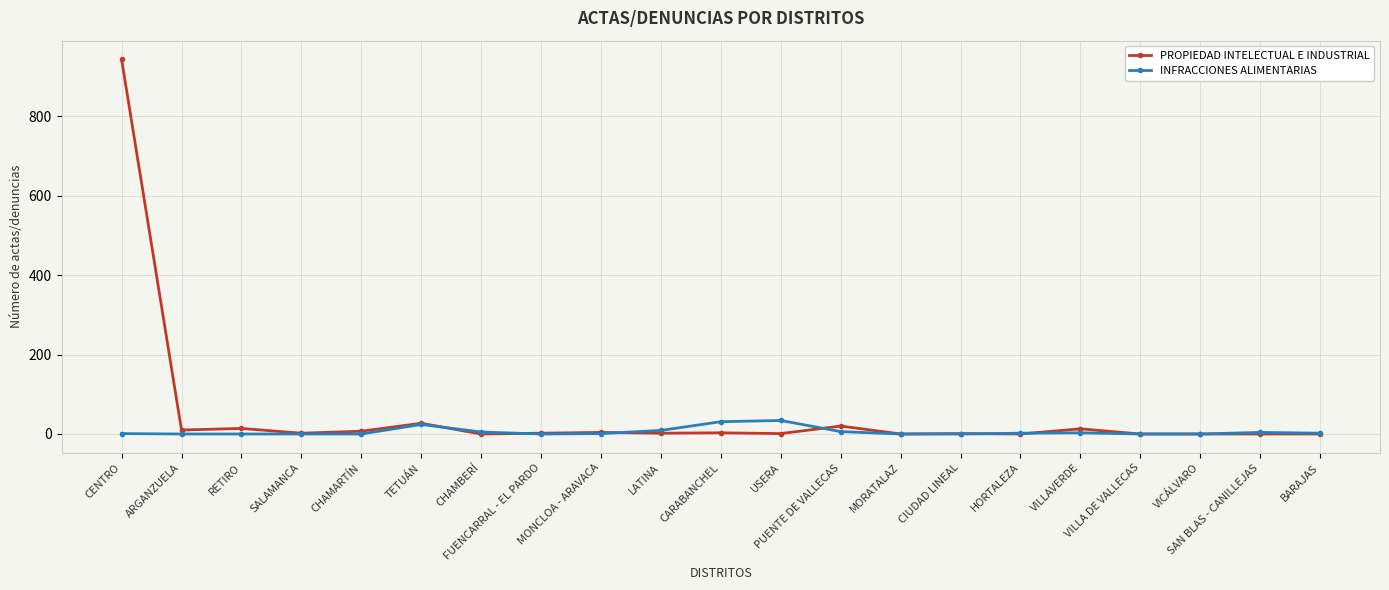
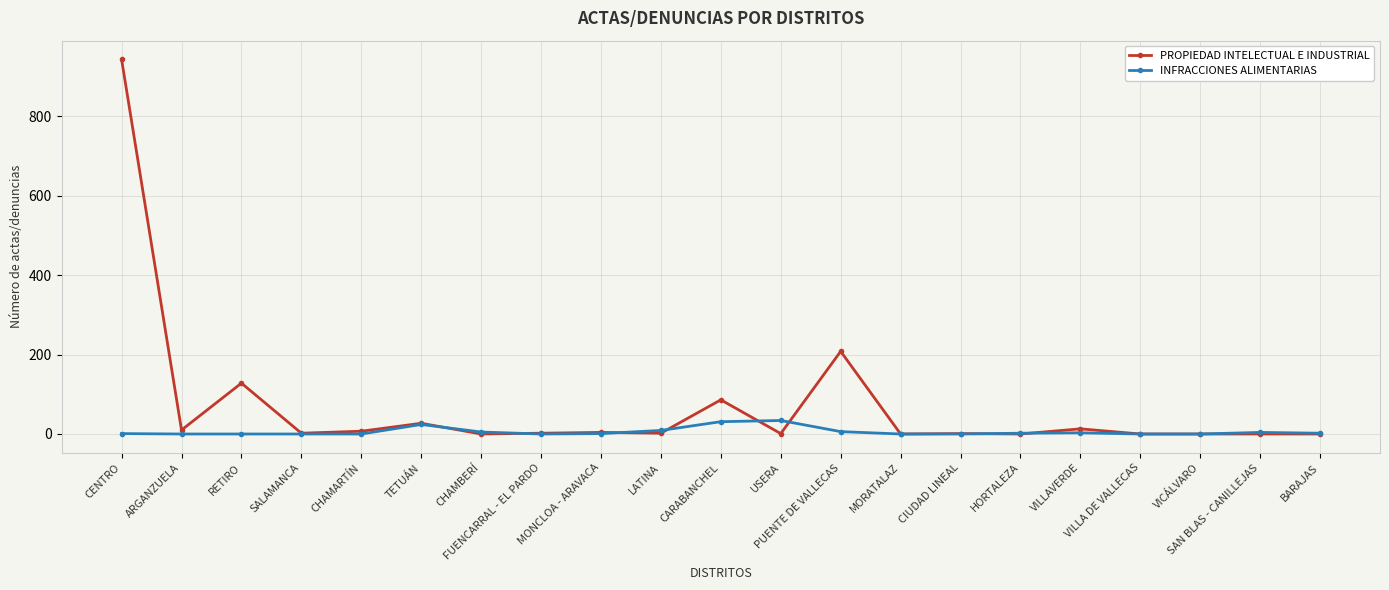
  {
    "PROPIEDAD INTELECTUAL E INDUSTRIAL": {
      "CENTRO": 940,
      "ARGANZUELA": 10,
-     "RETIRO": 10,
+     "RETIRO": 130,
      "CHAMARTÍN": 10,
      "LATINA": 0,
-     "CARABANCHEL": 0,
+     "CARABANCHEL": 90,
      "USERA": 0,
-     "PUENTE DE VALLECAS": 20,
+     "PUENTE DE VALLECAS": 210,
      "VILLAVERDE": 10
    },
    "INFRACCIONES ALIMENTARIAS": {
      "CENTRO": 0,
      "ARGANZUELA": 0,
      "RETIRO": 0,
      "CHAMARTÍN": 0,
      "LATINA": 10,
      "CARABANCHEL": 30,
      "USERA": 30,
      "PUENTE DE VALLECAS": 10,
      "VILLAVERDE": 0
    }
  }
